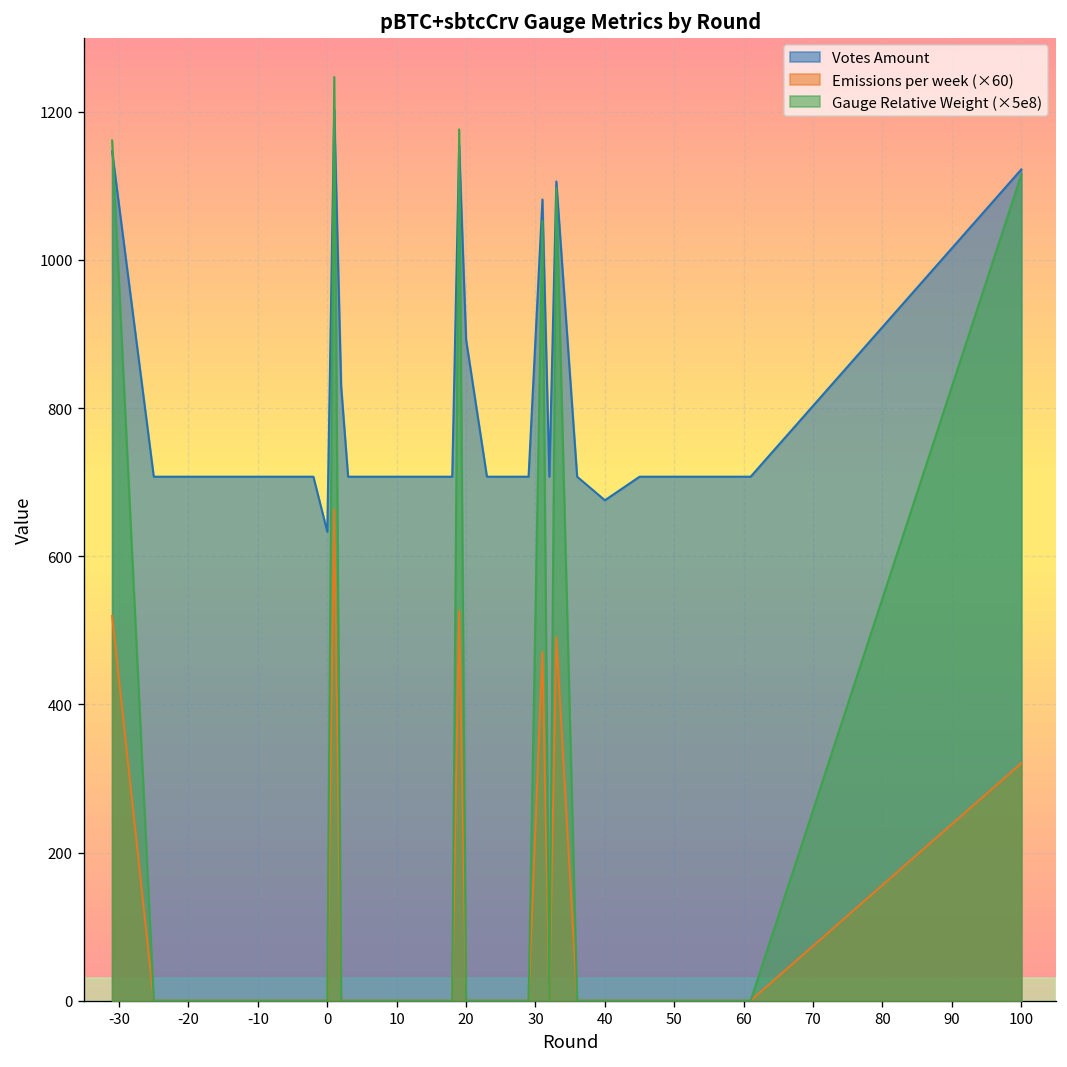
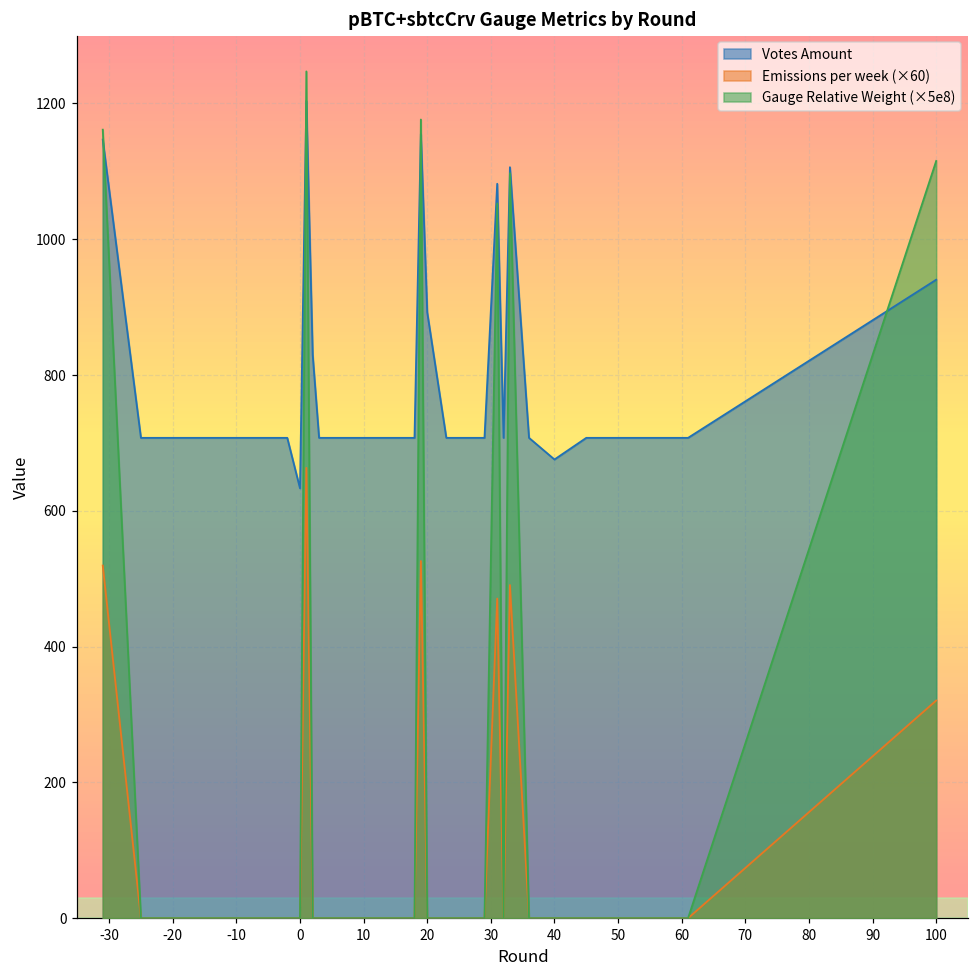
  {
    "Votes Amount": {
      "0": 630,
      "20": 890,
      "40": 680,
-     "100": 1120
+     "100": 940
    },
    "Emissions per week (×60)": {
      "100": 320
    },
    "Gauge Relative Weight (×5e8)": {
      "100": 1120
    }
  }
